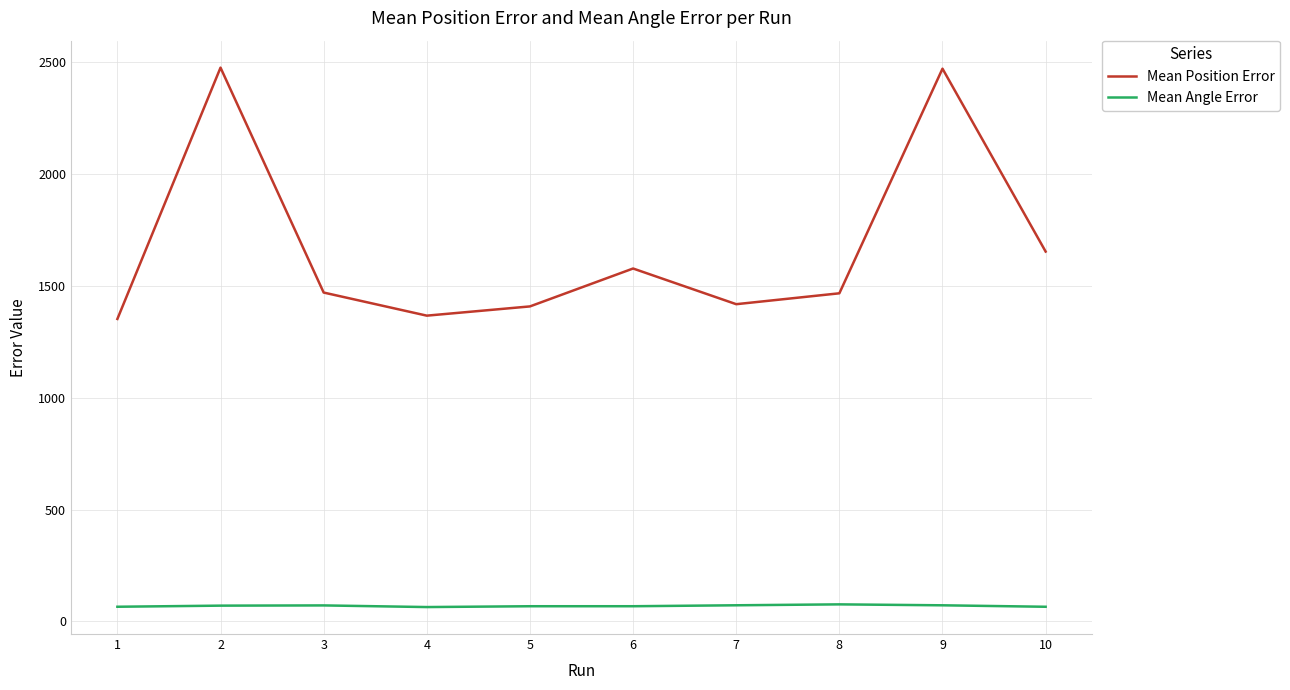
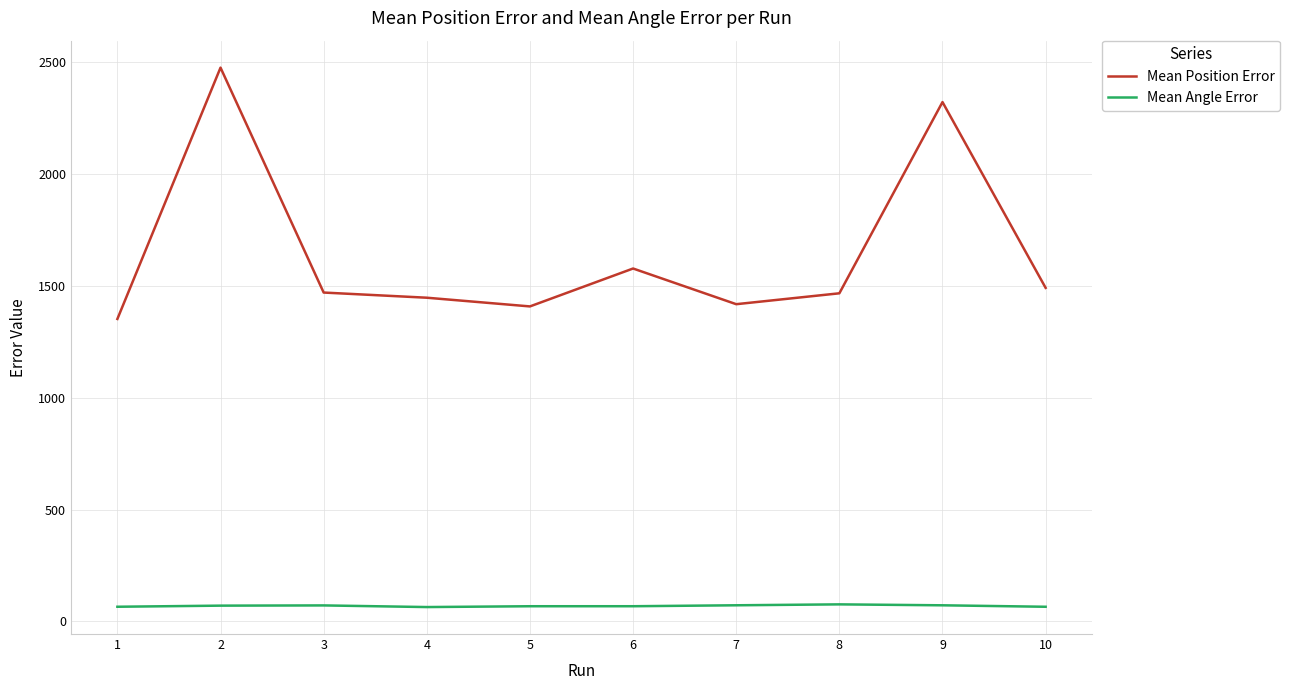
  {
    "Mean Position Error": {
      "1": 1350,
      "2": 2480,
      "3": 1470,
-     "4": 1370,
+     "4": 1450,
      "5": 1410,
      "6": 1580,
      "7": 1420,
      "8": 1470,
-     "9": 2470,
-     "10": 1650
+     "9": 2320,
+     "10": 1490
    },
    "Mean Angle Error": {
      "1": 70,
      "2": 70,
      "3": 70,
      "4": 60,
      "5": 70,
      "6": 70,
      "7": 70,
      "8": 80,
      "9": 70,
      "10": 70
    }
  }
